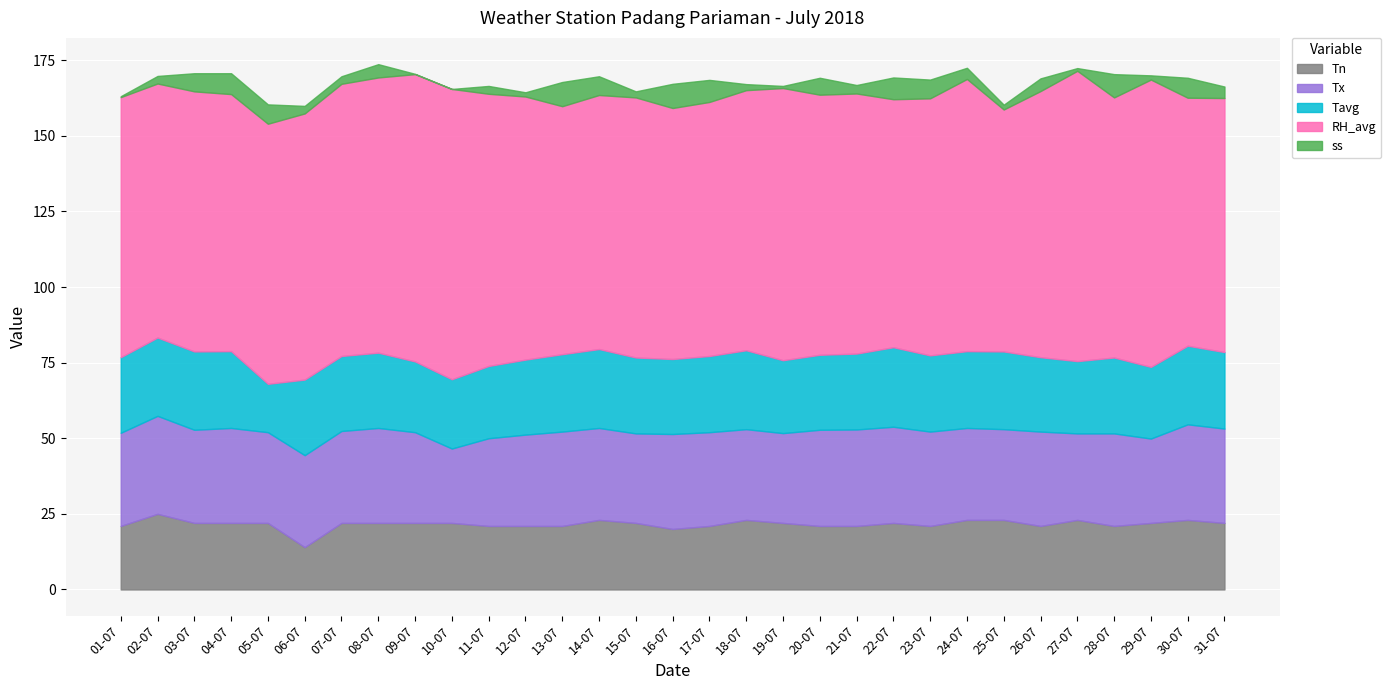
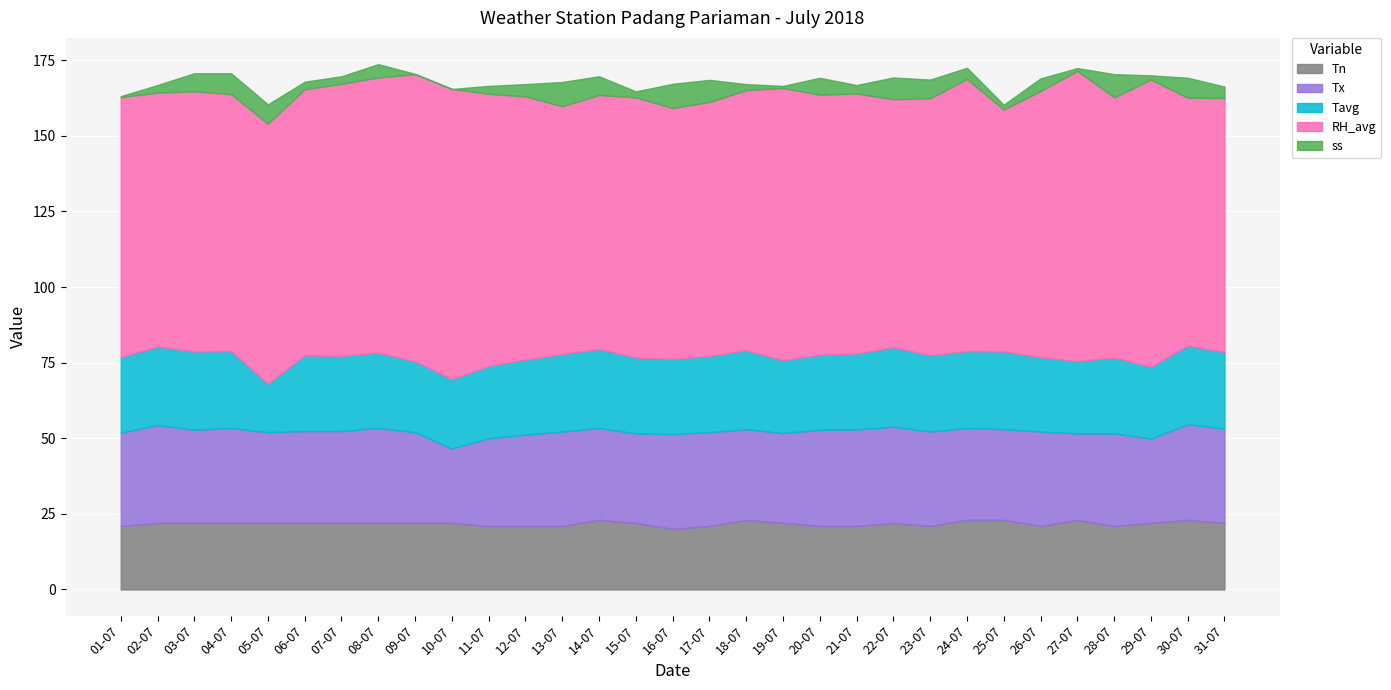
  {
    "Tn": {
      "01-07": 21,
-     "02-07": 25,
+     "02-07": 22,
      "03-07": 22,
      "04-07": 22,
      "05-07": 22,
-     "06-07": 14,
+     "06-07": 22,
      "07-07": 22,
      "08-07": 22,
      "09-07": 22,
      "10-07": 22,
      "11-07": 21,
      "12-07": 21,
      "13-07": 21,
      "14-07": 23,
      "15-07": 22,
      "16-07": 20,
      "17-07": 21,
      "18-07": 23,
      "19-07": 22,
      "20-07": 21,
      "21-07": 21,
      "22-07": 22,
      "23-07": 21,
      "24-07": 23,
      "25-07": 23,
      "26-07": 21,
      "27-07": 23,
      "28-07": 21,
      "29-07": 22,
      "30-07": 23,
      "31-07": 22
    },
    "Tx": {
      "01-07": 31,
      "02-07": 32,
      "03-07": 31,
      "04-07": 31,
      "05-07": 30,
      "06-07": 30,
      "07-07": 30,
      "08-07": 31,
      "09-07": 30,
      "10-07": 25,
      "11-07": 29,
      "12-07": 30,
      "13-07": 31,
      "14-07": 30,
      "15-07": 30,
      "16-07": 31,
      "17-07": 31,
      "18-07": 30,
      "19-07": 30,
      "20-07": 32,
      "21-07": 32,
      "22-07": 32,
      "23-07": 31,
      "24-07": 30,
      "25-07": 30,
      "26-07": 31,
      "27-07": 29,
      "28-07": 31,
      "29-07": 28,
      "30-07": 32,
      "31-07": 31
    },
    "Tavg": {
      "01-07": 25,
      "02-07": 26,
      "03-07": 26,
      "04-07": 25,
      "05-07": 16,
      "06-07": 25,
      "07-07": 25,
      "08-07": 25,
      "09-07": 23,
      "10-07": 23,
      "11-07": 24,
      "12-07": 25,
      "13-07": 26,
      "14-07": 26,
      "15-07": 25,
      "16-07": 25,
      "17-07": 25,
      "18-07": 26,
      "19-07": 24,
      "20-07": 25,
      "21-07": 25,
      "22-07": 26,
      "23-07": 25,
      "24-07": 25,
      "25-07": 26,
      "26-07": 25,
      "27-07": 24,
      "28-07": 25,
      "29-07": 24,
      "30-07": 26,
      "31-07": 25
    },
    "RH_avg": {
      "02-07": 84,
      "03-07": 86,
      "04-07": 85,
      "05-07": 86,
      "06-07": 88,
      "07-07": 90,
      "08-07": 91,
      "11-07": 90,
      "12-07": 87,
      "13-07": 82,
      "14-07": 84,
      "15-07": 86,
      "16-07": 83,
      "17-07": 84,
      "18-07": 86,
      "20-07": 86,
      "21-07": 86,
      "22-07": 82,
      "23-07": 85,
      "24-07": 90,
      "25-07": 80,
      "26-07": 88,
      "27-07": 96,
      "28-07": 86,
      "29-07": 95,
      "30-07": 82,
      "31-07": 84
    },
    "ss": {
      "02-07": 3,
      "03-07": 6,
      "04-07": 7,
      "05-07": 6,
      "06-07": 3,
      "07-07": 3,
      "08-07": 4,
      "11-07": 3,
-     "12-07": 1,
+     "12-07": 4,
      "13-07": 8,
      "14-07": 6,
      "15-07": 2,
      "16-07": 8,
      "17-07": 7,
      "18-07": 2,
      "20-07": 6,
      "21-07": 3,
      "22-07": 7,
      "23-07": 6,
      "24-07": 4,
      "25-07": 2,
      "26-07": 4,
      "27-07": 1,
      "28-07": 8,
      "29-07": 1,
      "30-07": 7,
      "31-07": 4
    }
  }
